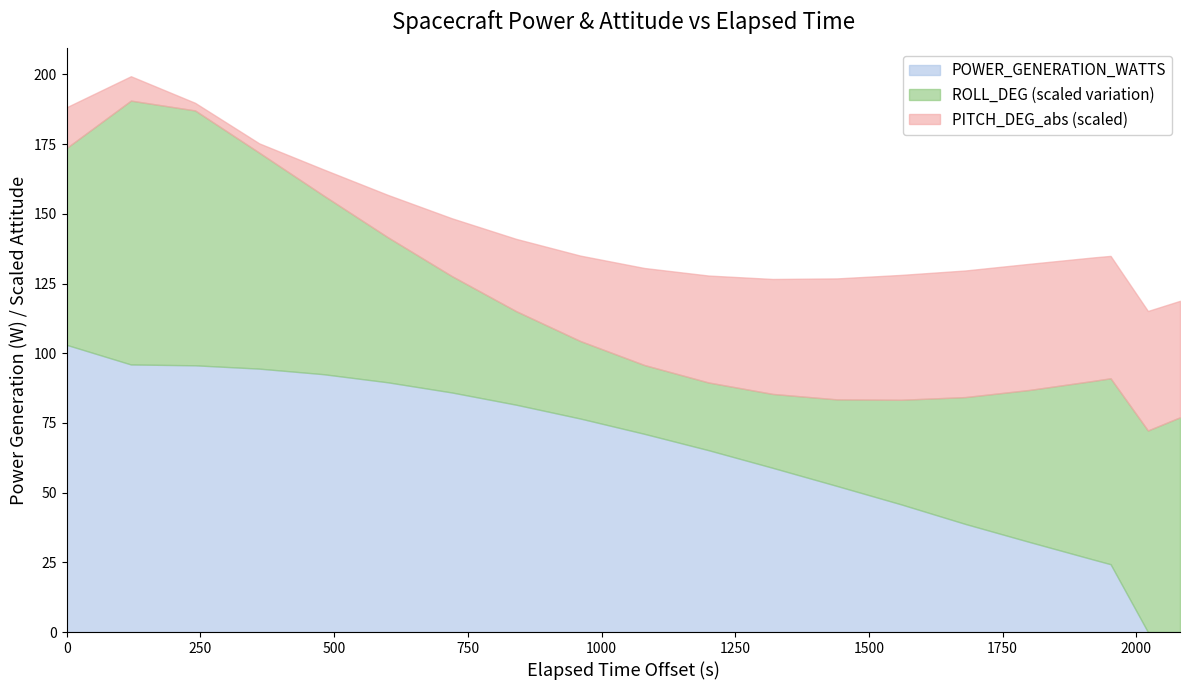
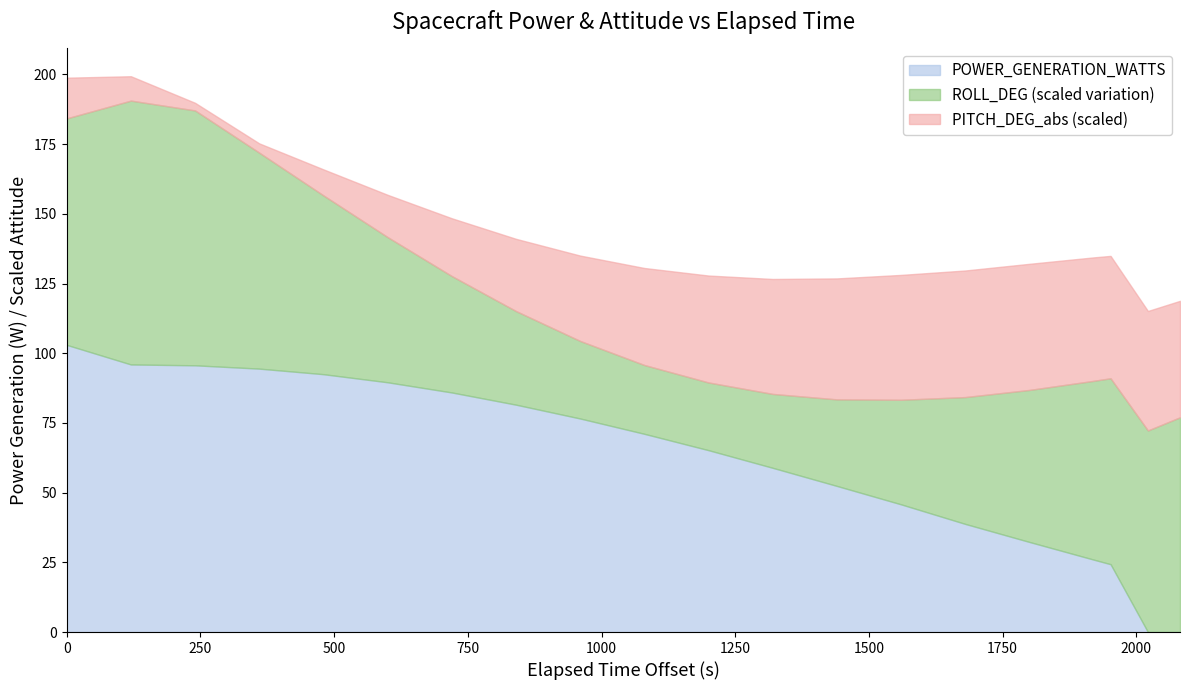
  {
    "POWER_GENERATION_WATTS": {
      "0": 103
    },
    "ROLL_DEG (scaled variation)": {
-     "0": 71
+     "0": 81
    },
    "PITCH_DEG_abs (scaled)": {
      "0": 15
    }
  }
